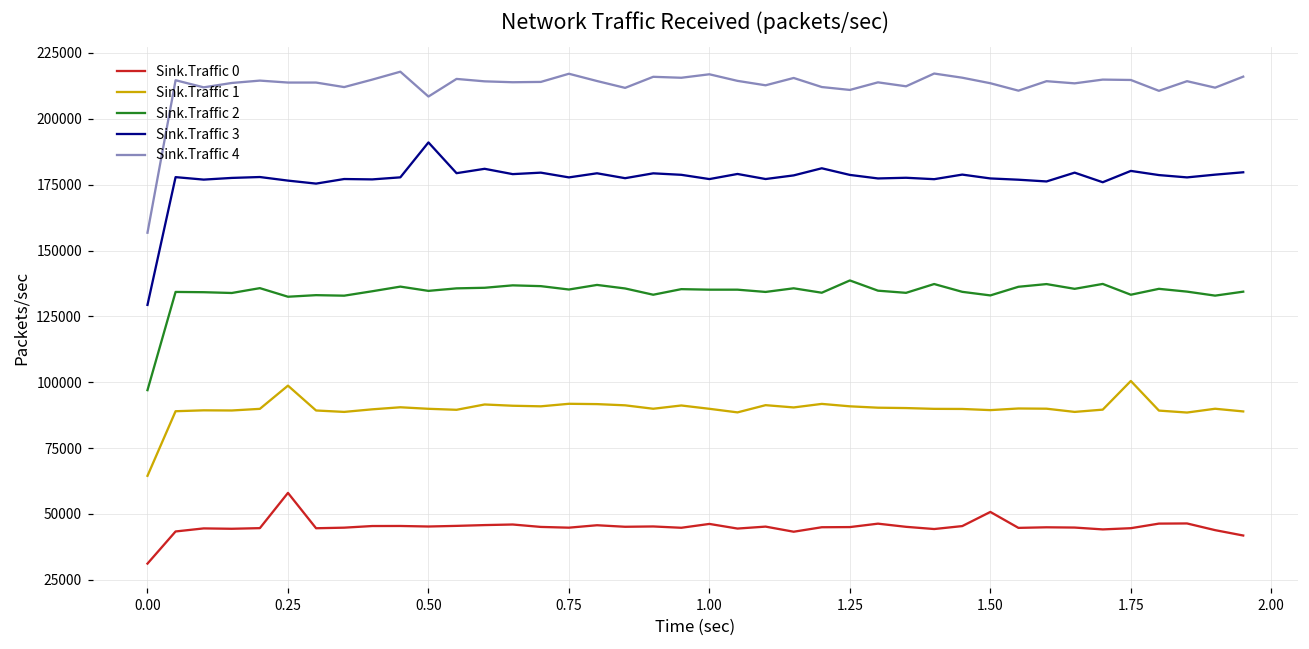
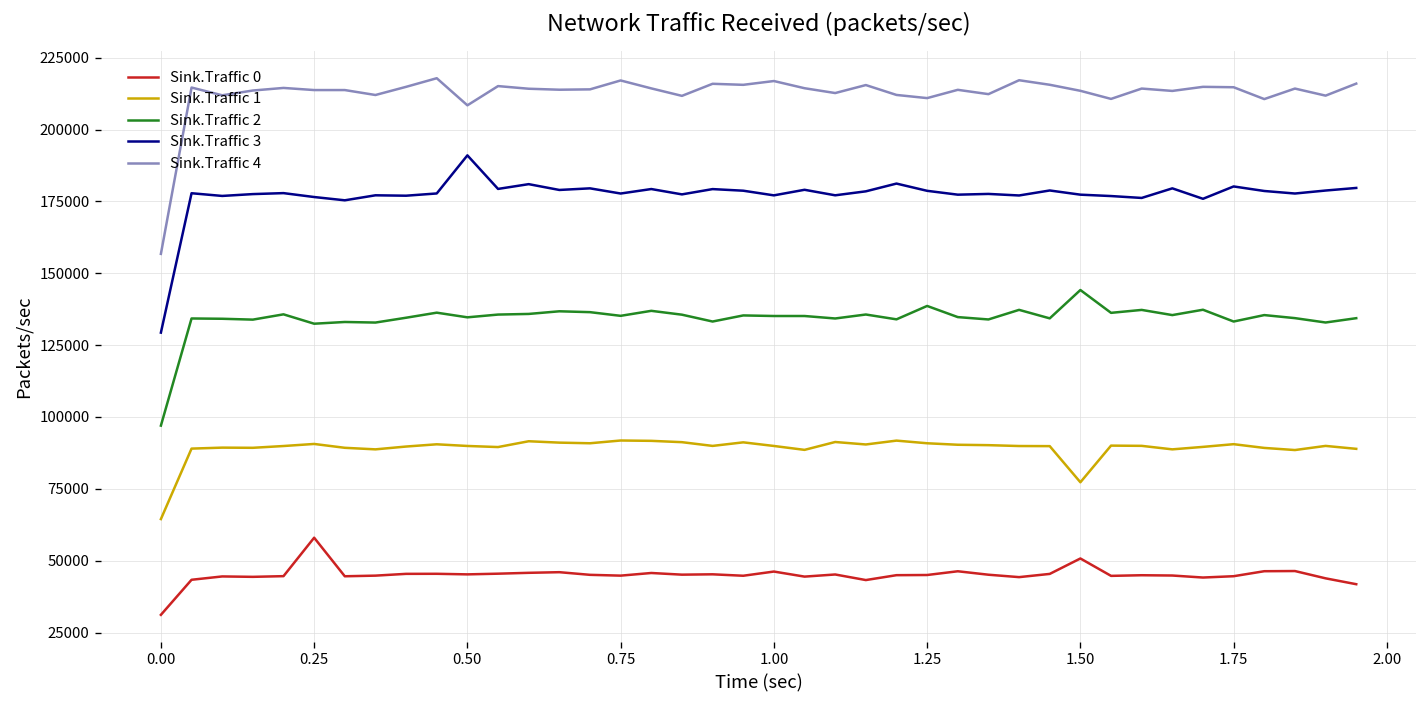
  {
    "Sink.Traffic 0": {
      "0.00": 31000,
      "0.25": 58000,
      "0.50": 45000,
      "0.75": 45000,
      "1.00": 46000,
      "1.25": 45000,
      "1.50": 51000,
      "1.75": 45000
    },
    "Sink.Traffic 1": {
      "0.00": 64000,
-     "0.25": 99000,
+     "0.25": 91000,
      "0.50": 90000,
      "0.75": 92000,
      "1.00": 90000,
      "1.25": 91000,
-     "1.50": 89000,
-     "1.75": 100000
+     "1.50": 77000,
+     "1.75": 91000
    },
    "Sink.Traffic 2": {
      "0.00": 97000,
      "0.25": 132000,
      "0.50": 135000,
      "0.75": 135000,
      "1.00": 135000,
      "1.25": 139000,
-     "1.50": 133000,
+     "1.50": 144000,
      "1.75": 133000
    },
    "Sink.Traffic 3": {
      "0.00": 129000,
      "0.25": 177000,
      "0.50": 191000,
      "0.75": 178000,
      "1.00": 177000,
      "1.25": 179000,
      "1.50": 177000,
      "1.75": 180000
    },
    "Sink.Traffic 4": {
      "0.00": 157000,
      "0.25": 214000,
      "0.50": 208000,
      "0.75": 217000,
      "1.00": 217000,
      "1.25": 211000,
      "1.50": 214000,
      "1.75": 215000
    }
  }
